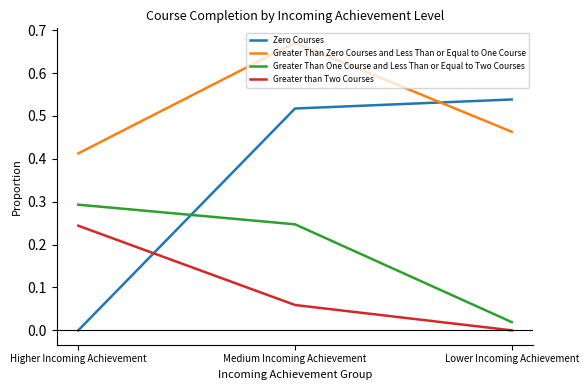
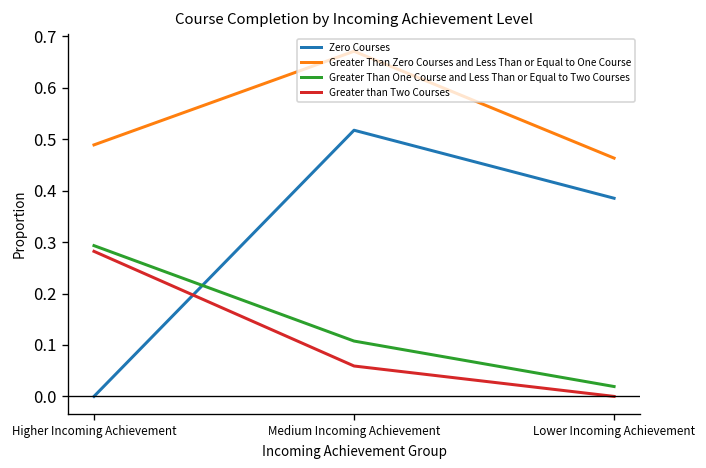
  {
    "Zero Courses": {
      "Higher Incoming Achievement": 0.00,
      "Medium Incoming Achievement": 0.52,
-     "Lower Incoming Achievement": 0.54
+     "Lower Incoming Achievement": 0.39
    },
    "Greater Than Zero Courses and Less Than or Equal to One Course": {
-     "Higher Incoming Achievement": 0.41,
+     "Higher Incoming Achievement": 0.49,
      "Lower Incoming Achievement": 0.46
    },
    "Greater Than One Course and Less Than or Equal to Two Courses": {
      "Higher Incoming Achievement": 0.29,
-     "Medium Incoming Achievement": 0.25,
+     "Medium Incoming Achievement": 0.11,
      "Lower Incoming Achievement": 0.02
    },
    "Greater than Two Courses": {
-     "Higher Incoming Achievement": 0.24,
+     "Higher Incoming Achievement": 0.28,
      "Medium Incoming Achievement": 0.06,
      "Lower Incoming Achievement": 0.00
    }
  }
